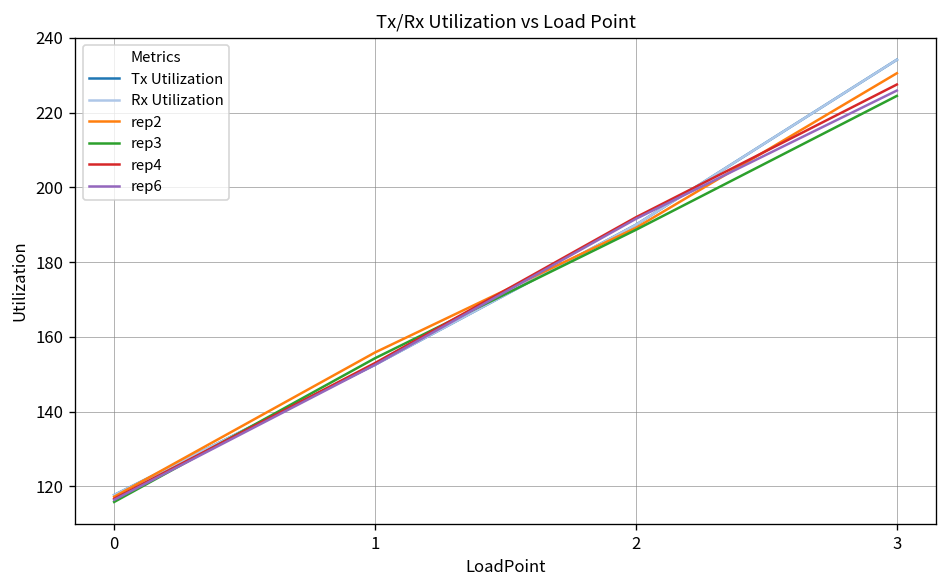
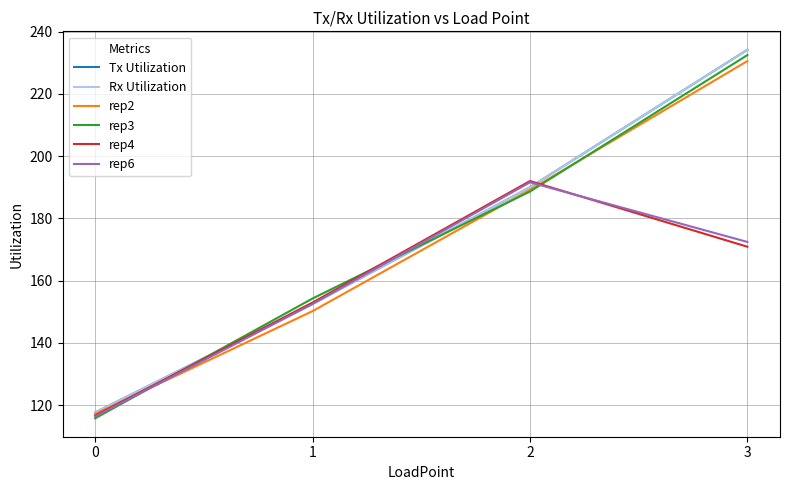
  {
    "Rx Utilization": {
      "2": 190,
      "3": 234
    },
    "rep2": {
-     "1": 156,
+     "1": 150,
      "3": 231
    },
    "rep3": {
      "1": 154,
-     "3": 224
+     "3": 232
    },
    "rep4": {
-     "3": 228
+     "3": 171
    },
    "rep6": {
-     "3": 226
+     "3": 172
    }
  }
